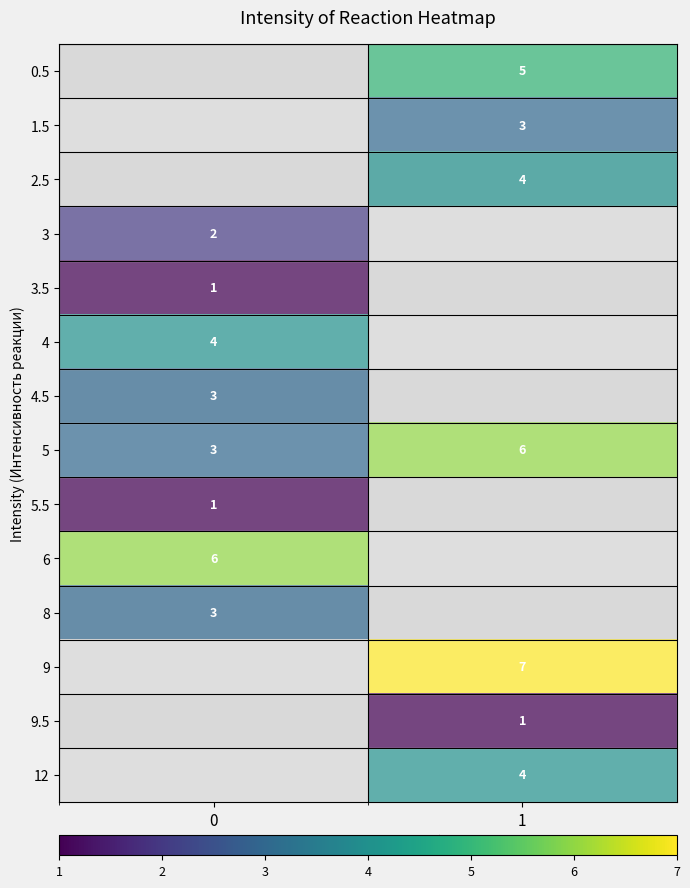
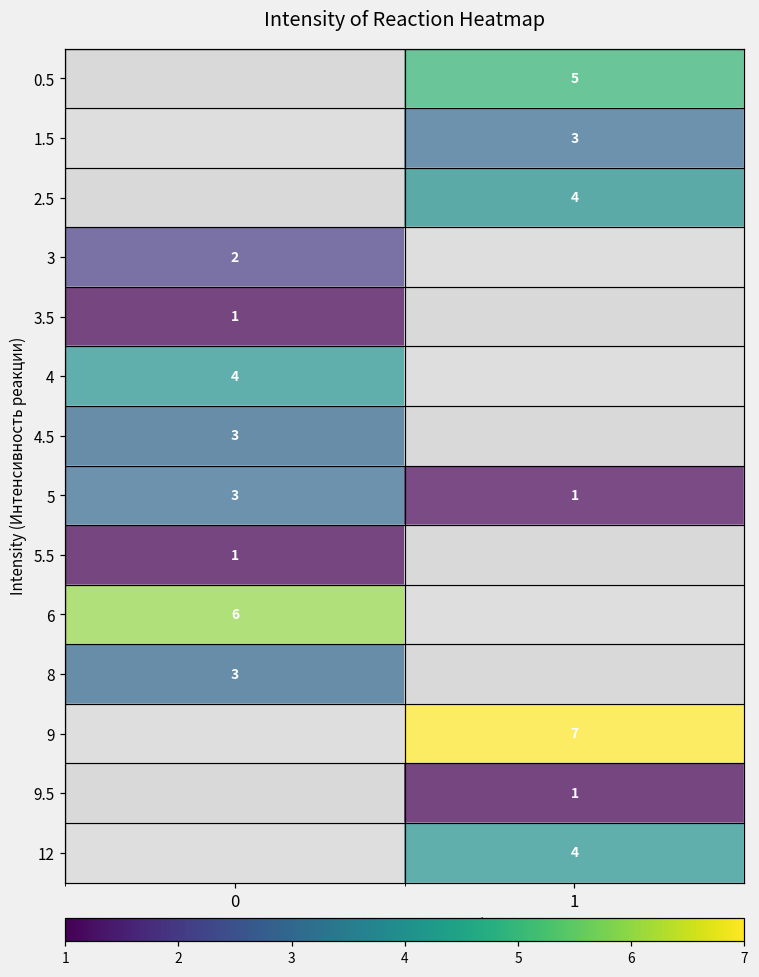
  {
    "0.5": {
      "1": 5
    },
    "1.5": {
      "1": 3
    },
    "2.5": {
      "1": 4
    },
    "3": {
      "0": 2
    },
    "3.5": {
      "0": 1
    },
    "4": {
      "0": 4
    },
    "4.5": {
      "0": 3
    },
    "5": {
      "0": 3,
-     "1": 6
+     "1": 1
    },
    "5.5": {
      "0": 1
    },
    "6": {
      "0": 6
    },
    "8": {
      "0": 3
    },
    "9": {
      "1": 7
    },
    "9.5": {
      "1": 1
    },
    "12": {
      "1": 4
    }
  }
